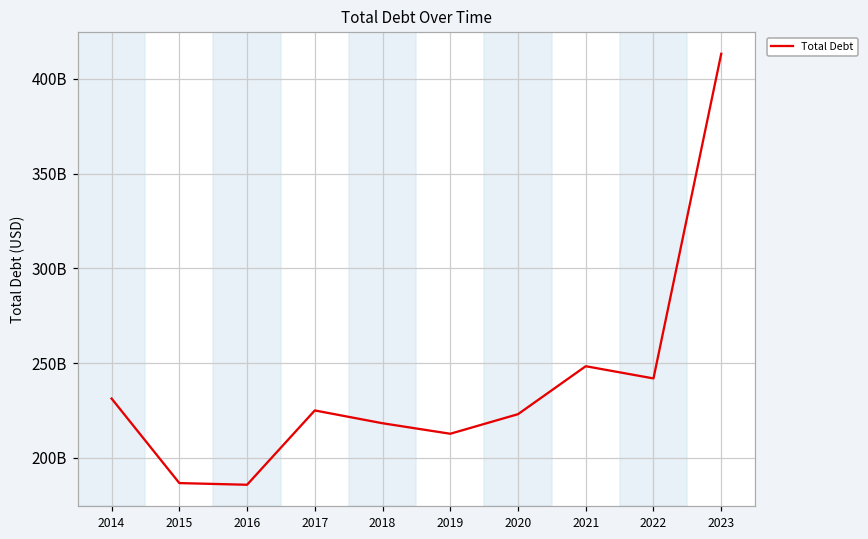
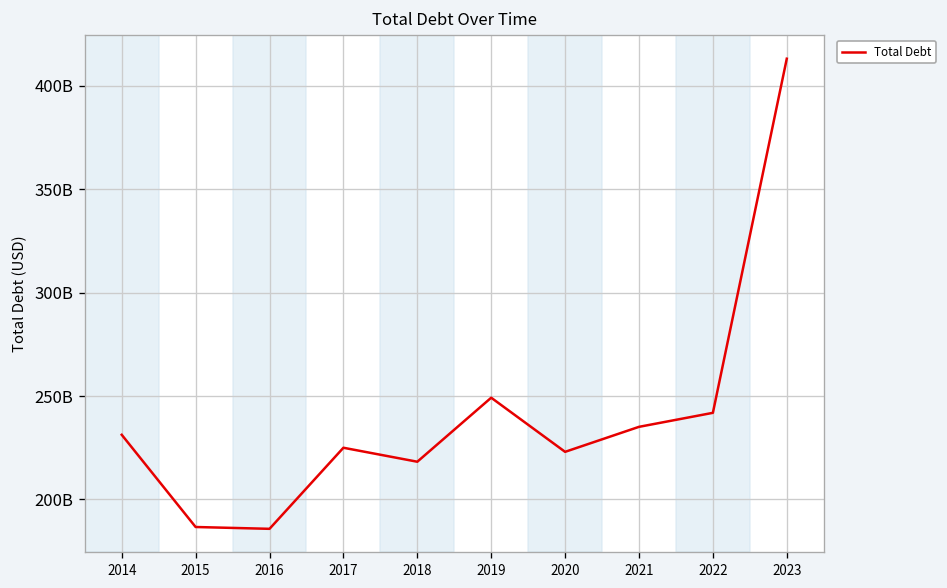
  {
    "2014": 231000000000,
    "2015": 187000000000,
    "2016": 186000000000,
    "2017": 225000000000,
    "2018": 218000000000,
-   "2019": 213000000000,
+   "2019": 249000000000,
    "2020": 223000000000,
-   "2021": 248000000000,
+   "2021": 235000000000,
    "2022": 242000000000,
    "2023": 413000000000
  }
